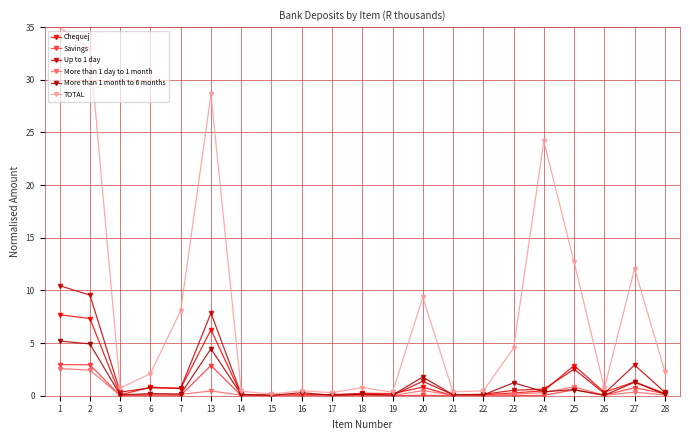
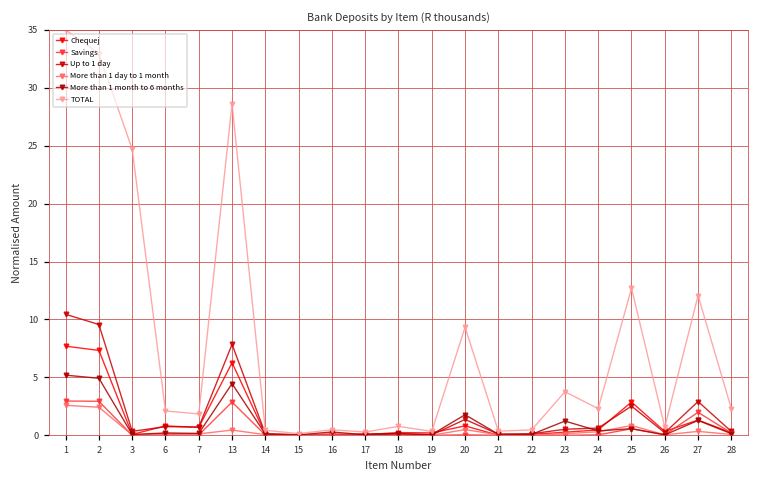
  {
    "Savings": {
      "1": 3.0,
      "2": 2.9,
      "13": 2.9,
      "20": 0.0,
      "24": 0.0,
-     "27": 0.8
+     "27": 2.0
    },
    "More than 1 day to 1 month": {
      "1": 2.6,
      "2": 2.4,
      "13": 0.5,
      "20": 0.5,
      "25": 0.8,
      "27": 0.3
    },
    "TOTAL": {
      "1": 35.0,
-     "3": 0.7,
+     "3": 24.7,
      "6": 2.1,
-     "7": 8.1,
+     "7": 1.8,
      "13": 28.6,
      "14": 0.4,
      "18": 0.8,
      "20": 9.3,
      "21": 0.4,
      "22": 0.5,
-     "23": 4.5,
-     "24": 24.2,
+     "23": 3.8,
+     "24": 2.3,
      "25": 12.7,
      "26": 0.7,
      "27": 12.1,
      "28": 2.3
    }
  }
